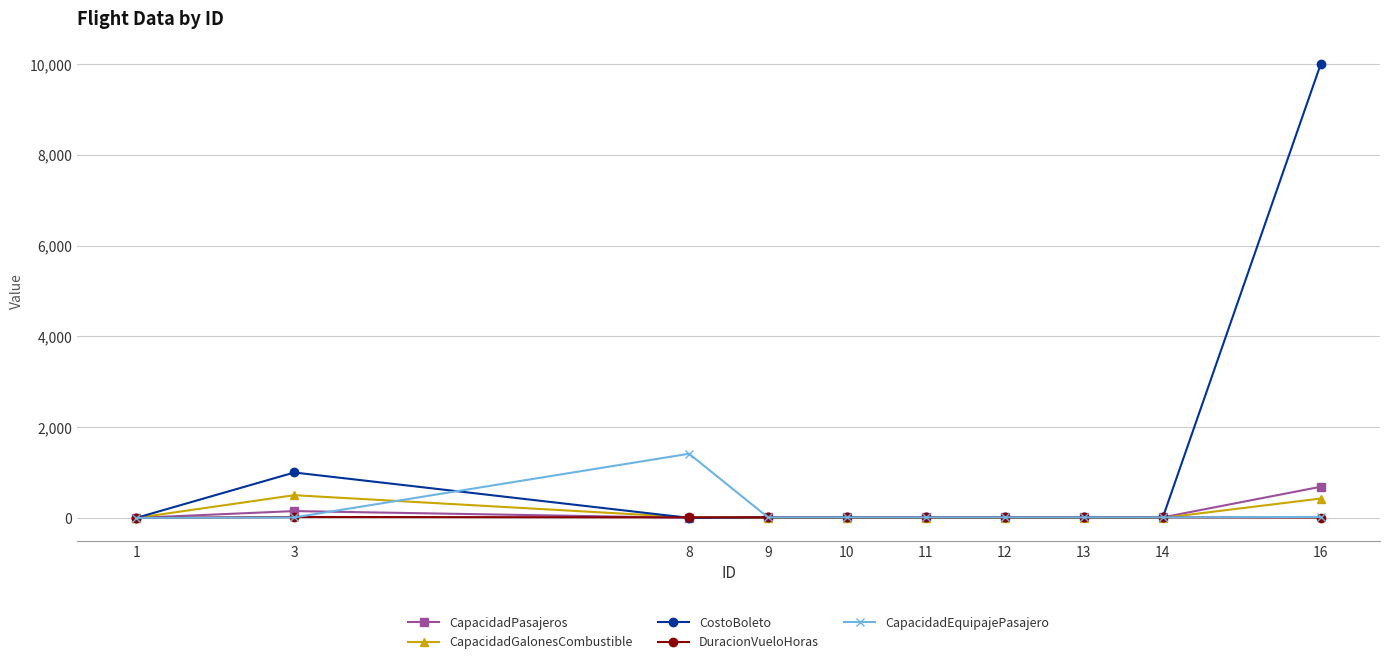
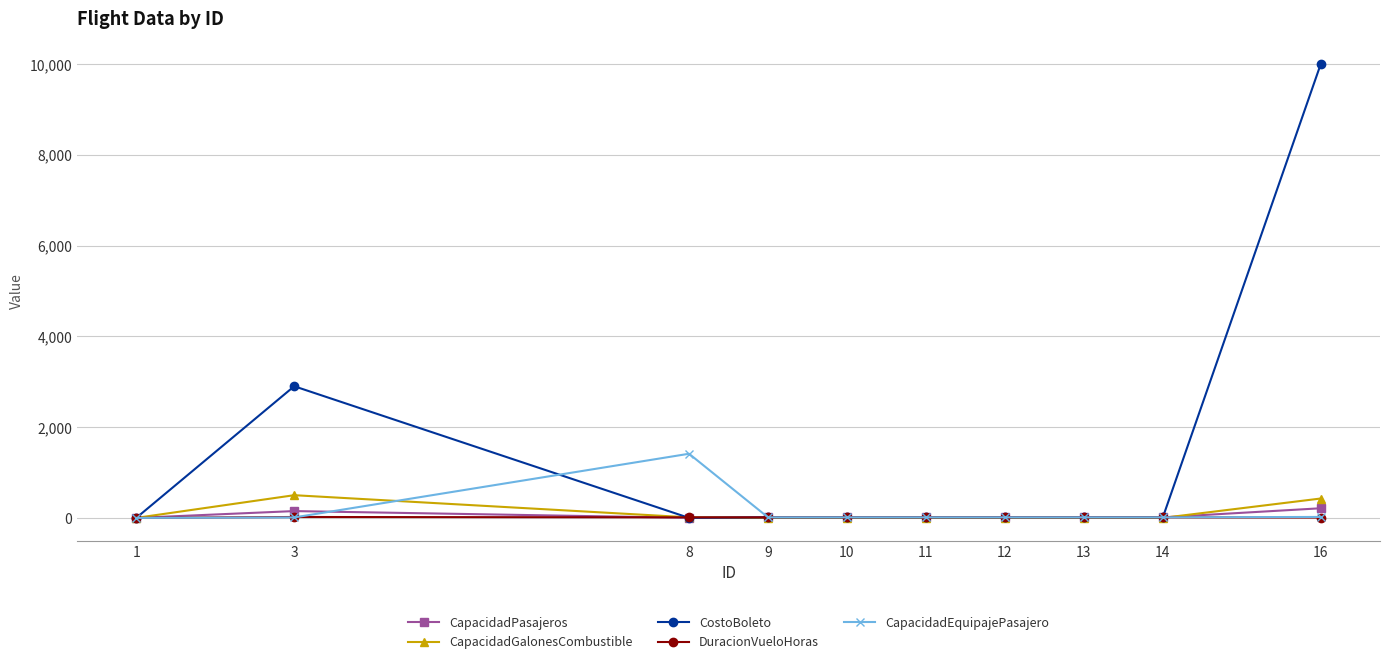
  {
    "CapacidadPasajeros": {
      "3": "200",
-     "16": "700"
+     "16": "200"
    },
    "CapacidadGalonesCombustible": {
      "3": "500",
      "16": "400"
    },
    "CostoBoleto": {
-     "3": "1,000",
+     "3": "2,900",
      "16": "10,000"
    },
    "CapacidadEquipajePasajero": {
      "8": "1,400"
    }
  }
